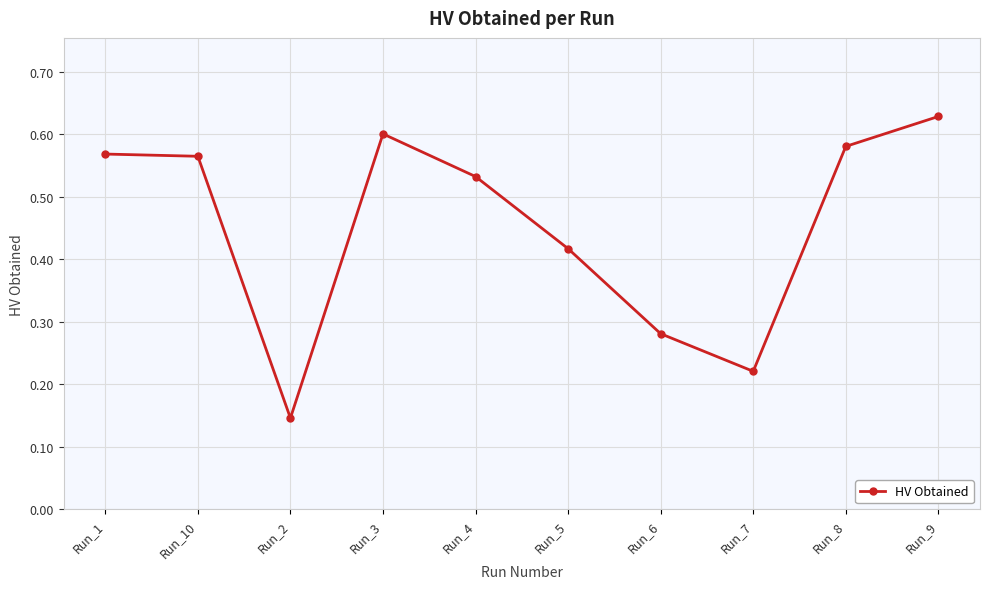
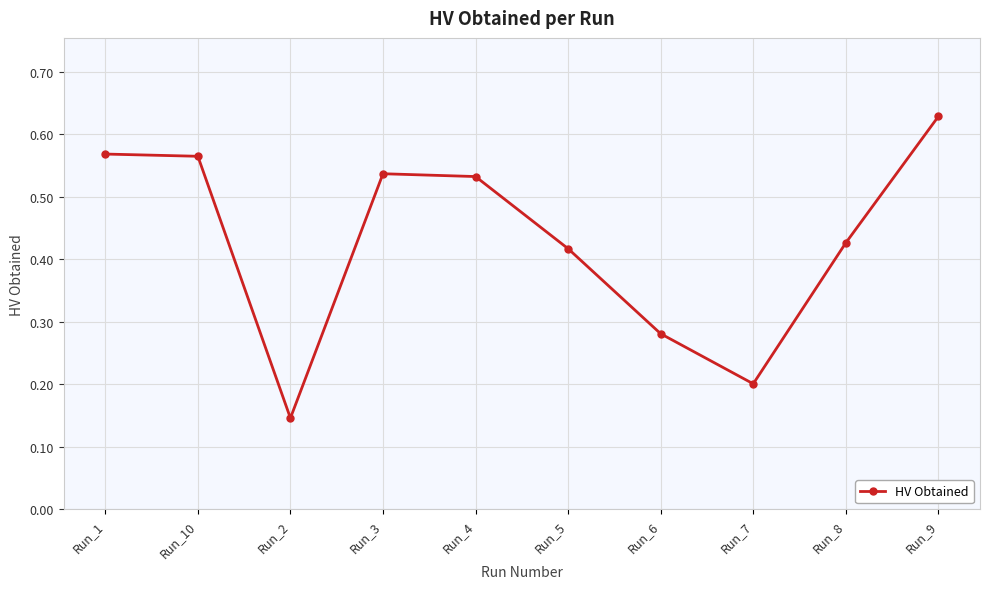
  {
    "Run_1": 0.57,
    "Run_10": 0.57,
    "Run_2": 0.15,
-   "Run_3": 0.60,
+   "Run_3": 0.54,
    "Run_4": 0.53,
    "Run_5": 0.42,
    "Run_6": 0.28,
-   "Run_7": 0.22,
-   "Run_8": 0.58,
+   "Run_7": 0.20,
+   "Run_8": 0.43,
    "Run_9": 0.63
  }
